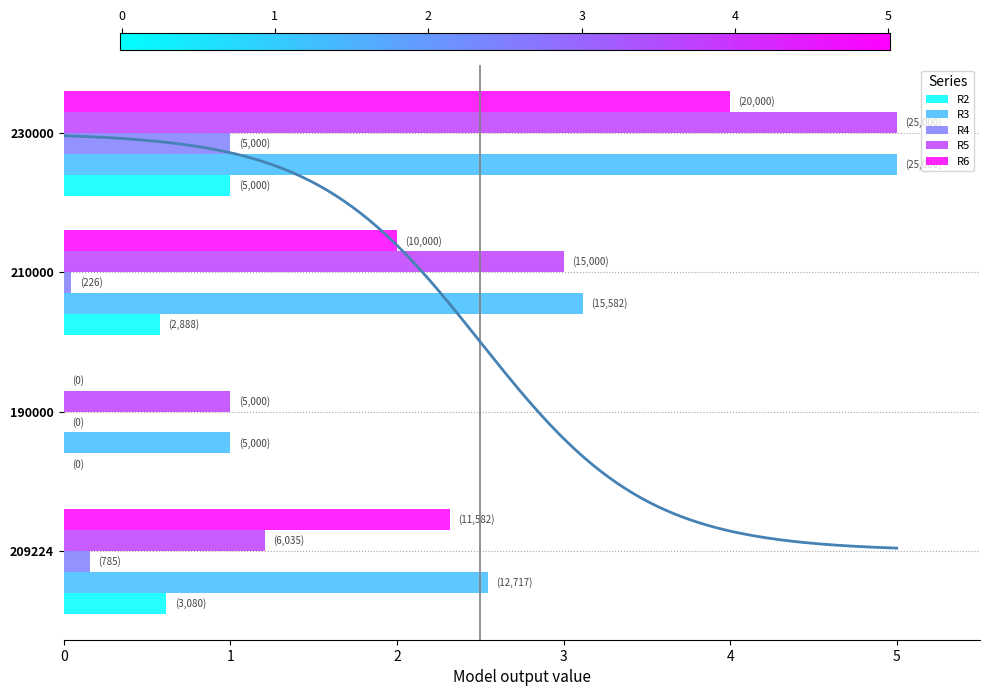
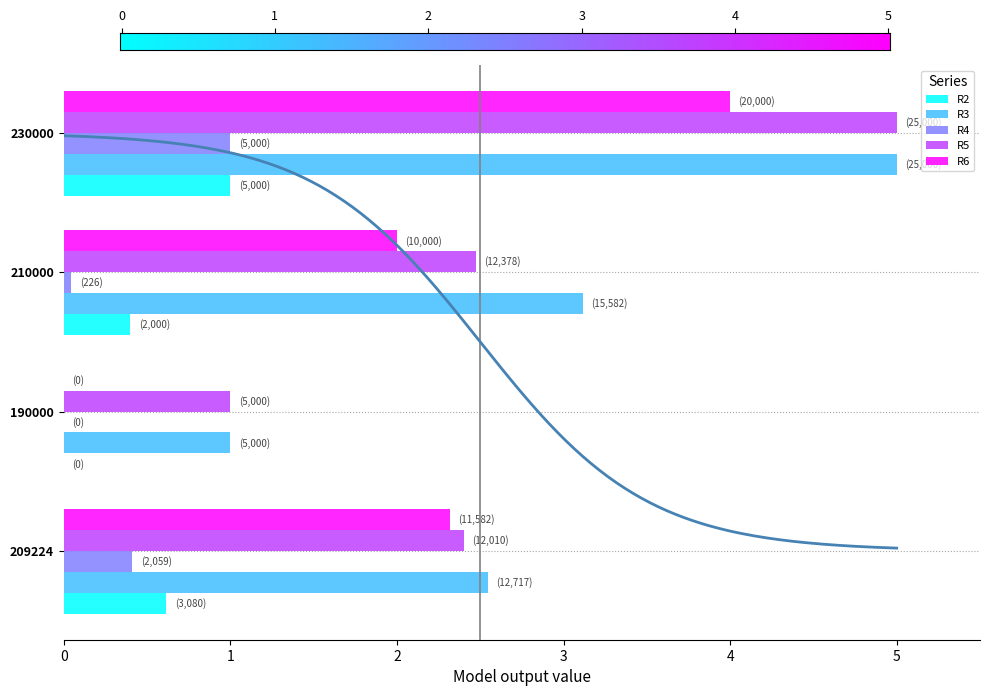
  {
    "R2": {
-     "210000": "(2,888)",
+     "210000": "(2,000)",
      "190000": "(0)"
    },
    "R4": {
      "190000": "(0)",
-     "209224": "(785)"
+     "209224": "(2,059)"
    },
    "R5": {
-     "210000": "(15,000)",
-     "209224": "(6,035)"
+     "210000": "(12,378)",
+     "209224": "(12,010)"
    },
    "R6": {
      "190000": "(0)"
    }
  }
